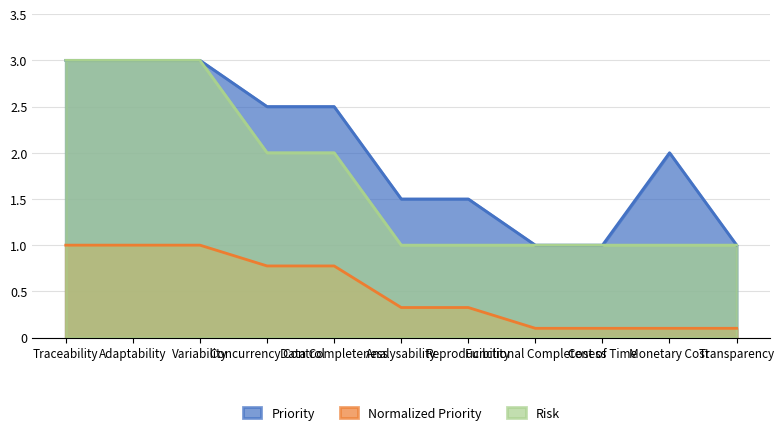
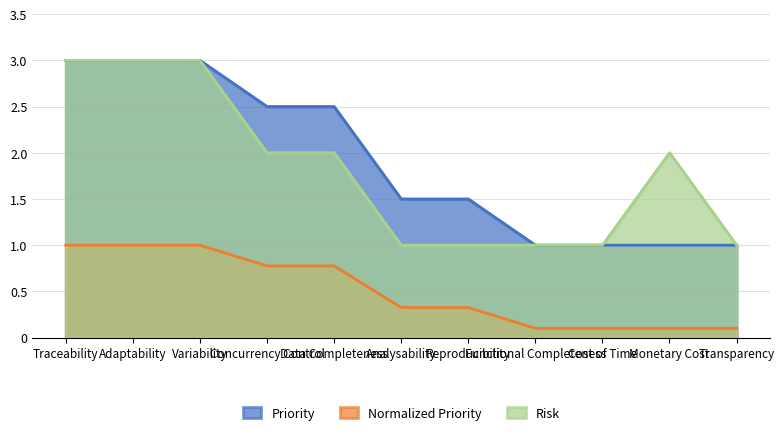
  {
    "Priority": {
-     "Monetary Cost": 2
+     "Monetary Cost": 1
    },
    "Normalized Priority": {
      "Traceability": 1,
      "Adaptability": 1,
      "Monetary Cost": 0.1,
      "Transparency": 0.1
    },
    "Risk": {
-     "Monetary Cost": 1
+     "Monetary Cost": 2
    }
  }
